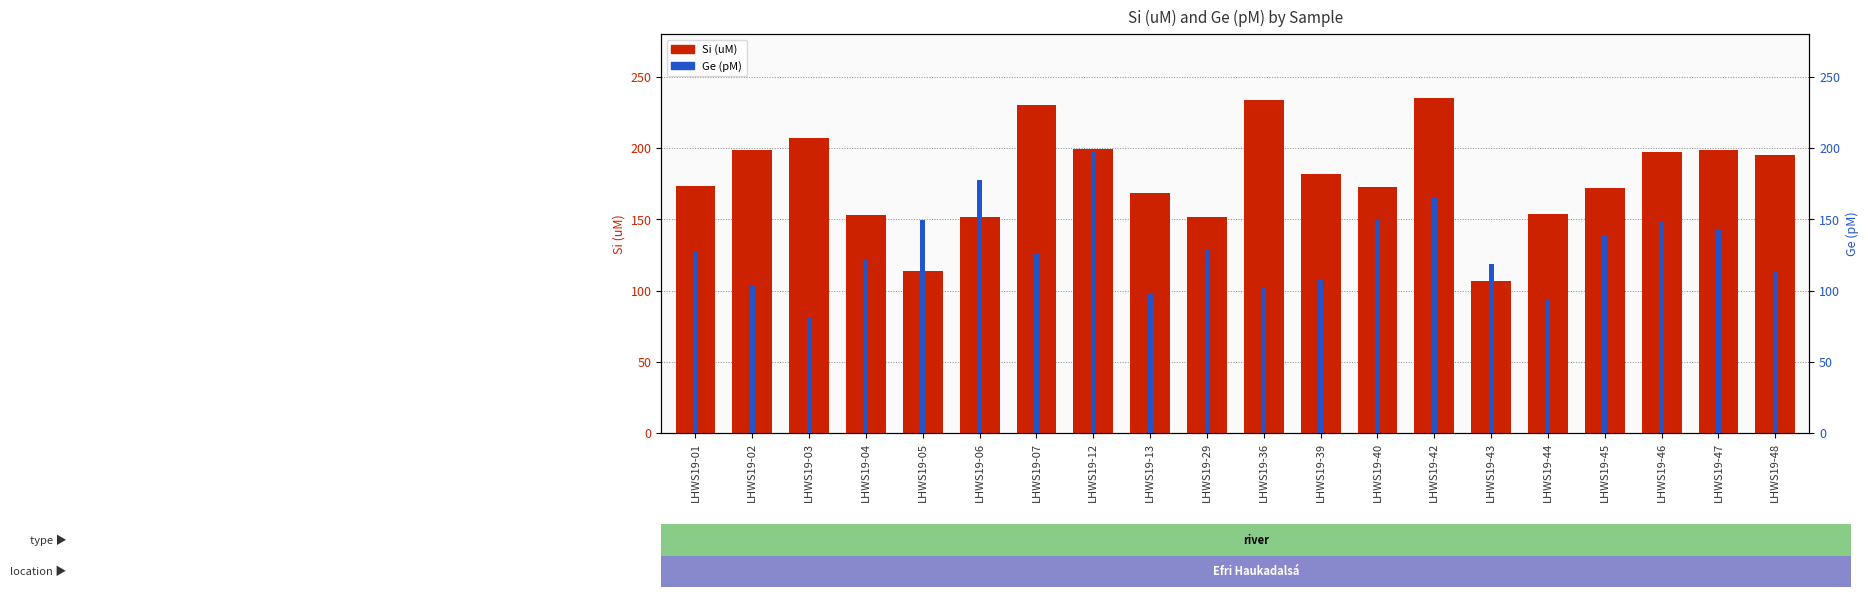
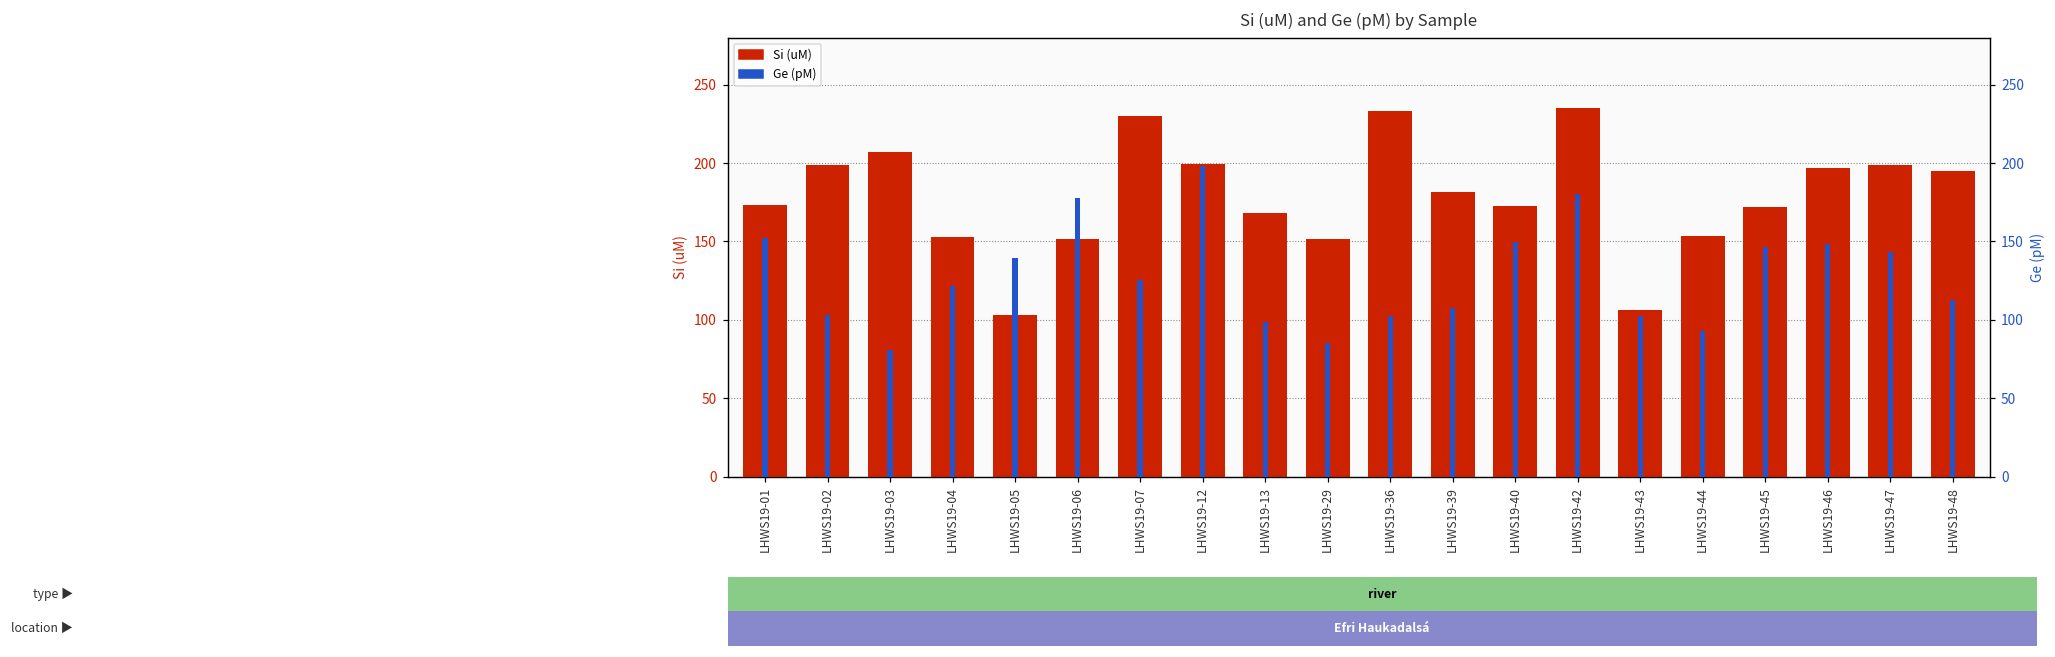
  {
    "Si (uM)": {
      "LHWS19-01": 173,
      "LHWS19-02": 199,
      "LHWS19-03": 207,
      "LHWS19-04": 153,
-     "LHWS19-05": 114,
+     "LHWS19-05": 103,
      "LHWS19-06": 151,
      "LHWS19-07": 230,
      "LHWS19-12": 199,
      "LHWS19-13": 168,
      "LHWS19-29": 151,
      "LHWS19-36": 234,
      "LHWS19-39": 182,
      "LHWS19-40": 173,
      "LHWS19-42": 235,
      "LHWS19-43": 106,
      "LHWS19-44": 153,
      "LHWS19-45": 172,
      "LHWS19-46": 197,
      "LHWS19-47": 199,
      "LHWS19-48": 195
    },
    "Ge (pM)": {
-     "LHWS19-01": 128,
+     "LHWS19-01": 152,
      "LHWS19-02": 103,
      "LHWS19-03": 81,
      "LHWS19-04": 121,
-     "LHWS19-05": 149,
+     "LHWS19-05": 139,
      "LHWS19-06": 178,
      "LHWS19-07": 125,
      "LHWS19-12": 198,
      "LHWS19-13": 98,
-     "LHWS19-29": 129,
+     "LHWS19-29": 85,
      "LHWS19-36": 102,
      "LHWS19-39": 108,
      "LHWS19-40": 150,
-     "LHWS19-42": 165,
-     "LHWS19-43": 119,
+     "LHWS19-42": 180,
+     "LHWS19-43": 102,
      "LHWS19-44": 93,
-     "LHWS19-45": 139,
+     "LHWS19-45": 146,
      "LHWS19-46": 148,
      "LHWS19-47": 143,
      "LHWS19-48": 113
    }
  }
